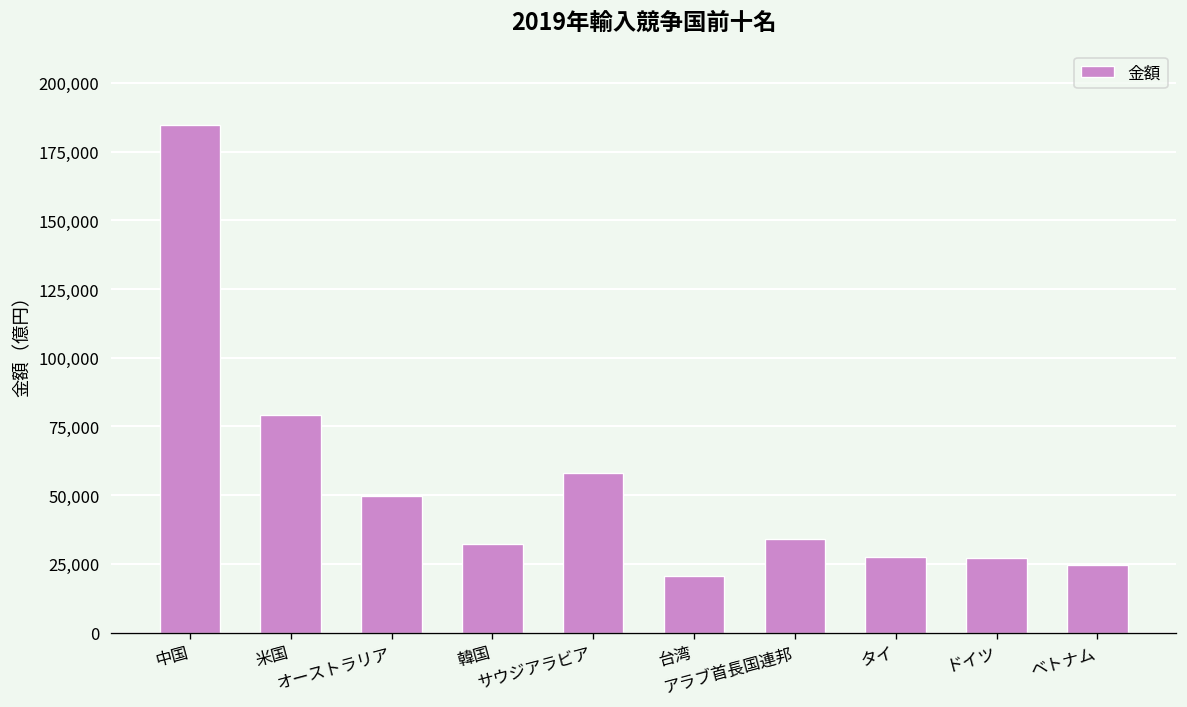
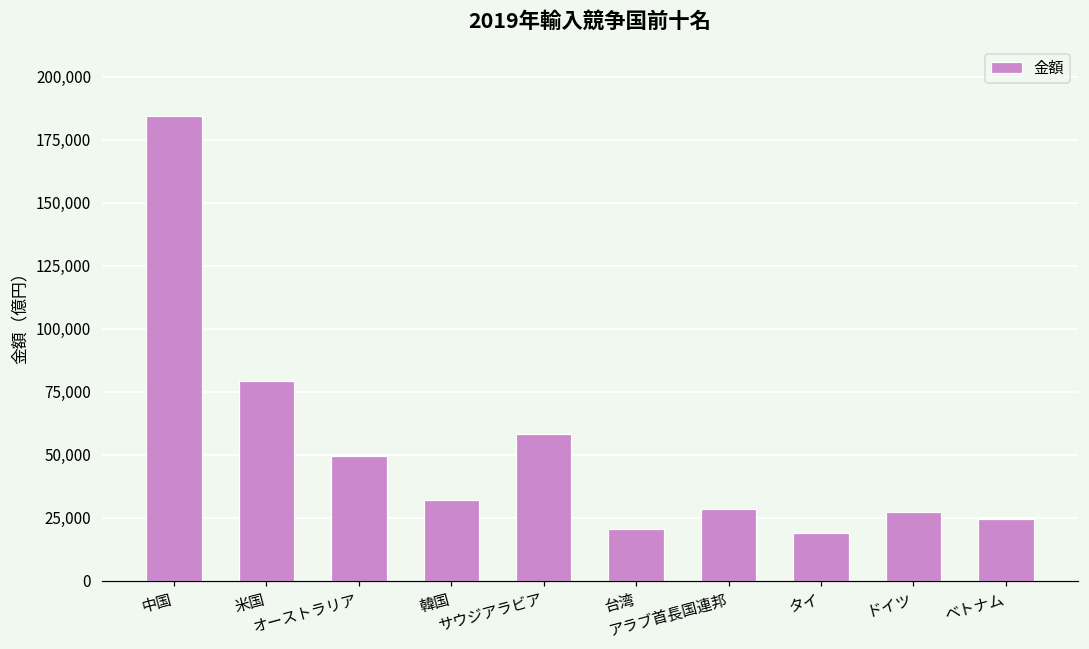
  {
    "中国": "185,000",
    "米国": "79,000",
    "オーストラリア": "50,000",
    "韓国": "32,000",
    "サウジアラビア": "58,000",
    "台湾": "21,000",
-   "アラブ首長国連邦": "34,000",
-   "タイ": "28,000",
+   "アラブ首長国連邦": "29,000",
+   "タイ": "19,000",
    "ドイツ": "27,000",
    "ベトナム": "25,000"
  }
